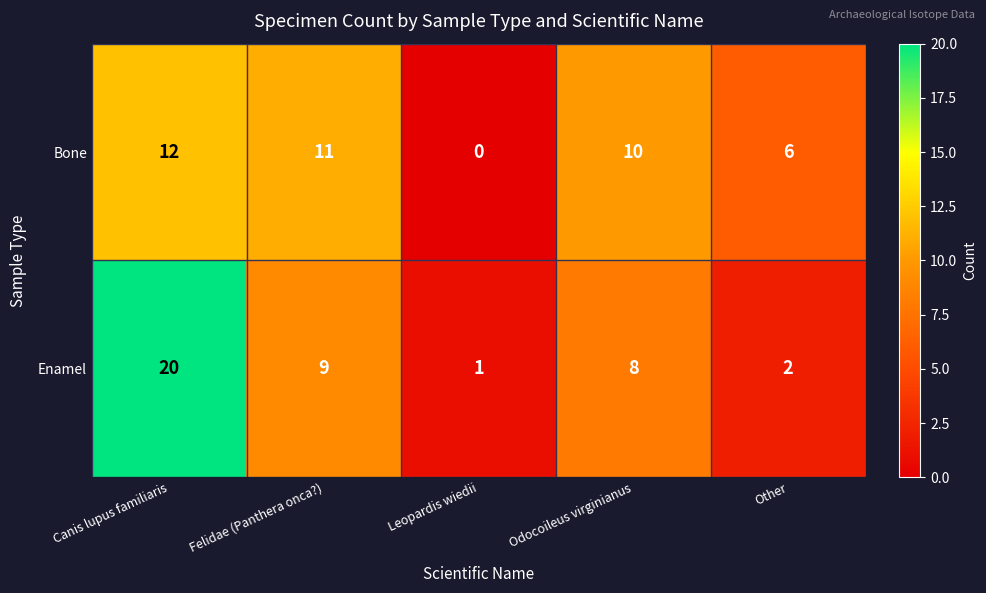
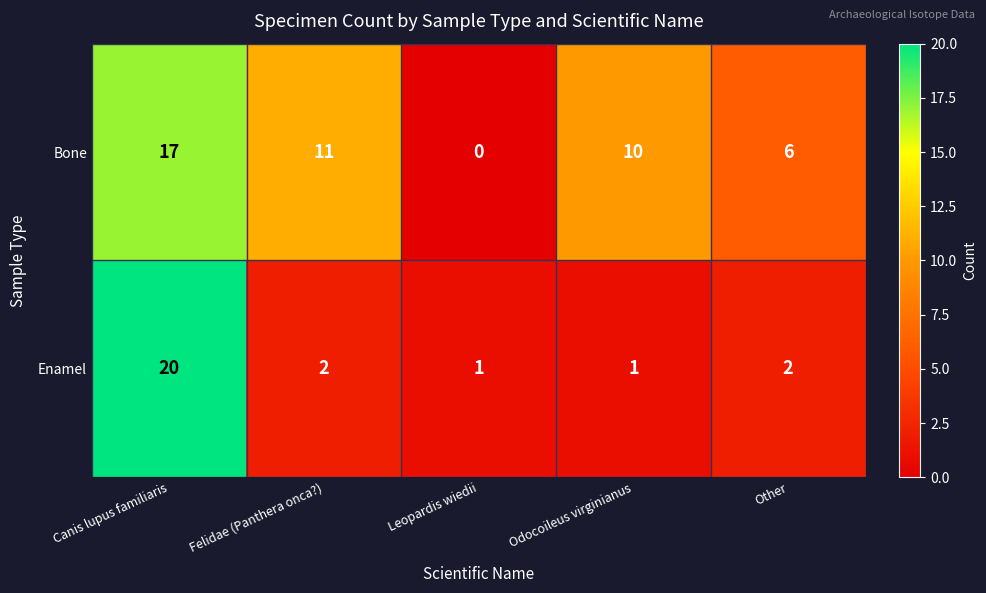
  {
    "Bone": {
-     "Canis lupus familiaris": 12,
+     "Canis lupus familiaris": 17,
      "Felidae (Panthera onca?)": 11,
      "Leopardis wiedii": 0,
      "Odocoileus virginianus": 10,
      "Other": 6
    },
    "Enamel": {
      "Canis lupus familiaris": 20,
-     "Felidae (Panthera onca?)": 9,
+     "Felidae (Panthera onca?)": 2,
      "Leopardis wiedii": 1,
-     "Odocoileus virginianus": 8,
+     "Odocoileus virginianus": 1,
      "Other": 2
    }
  }
